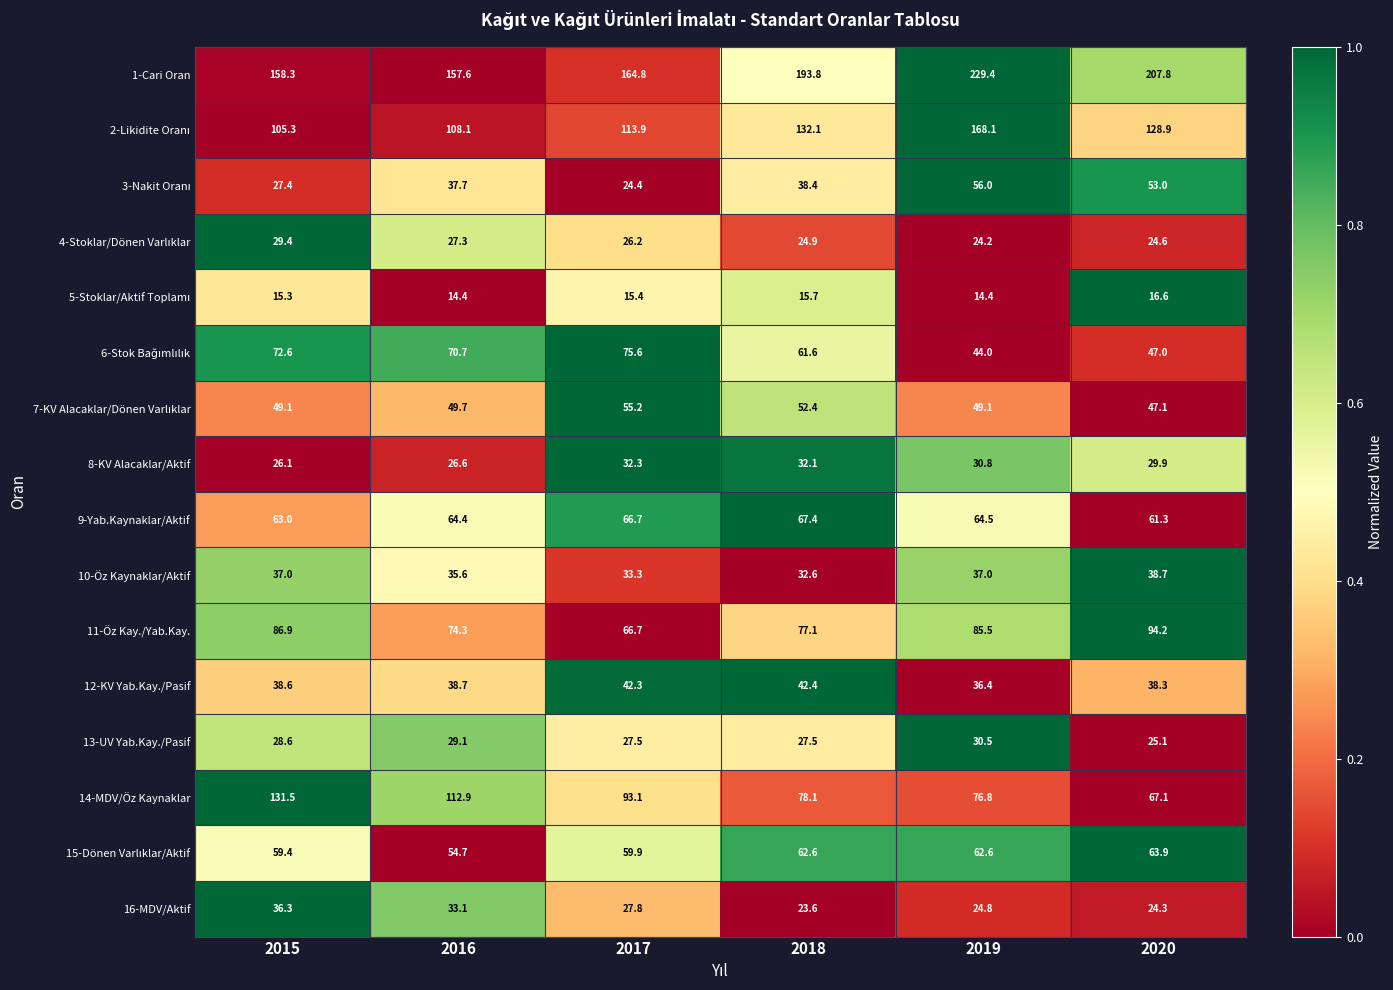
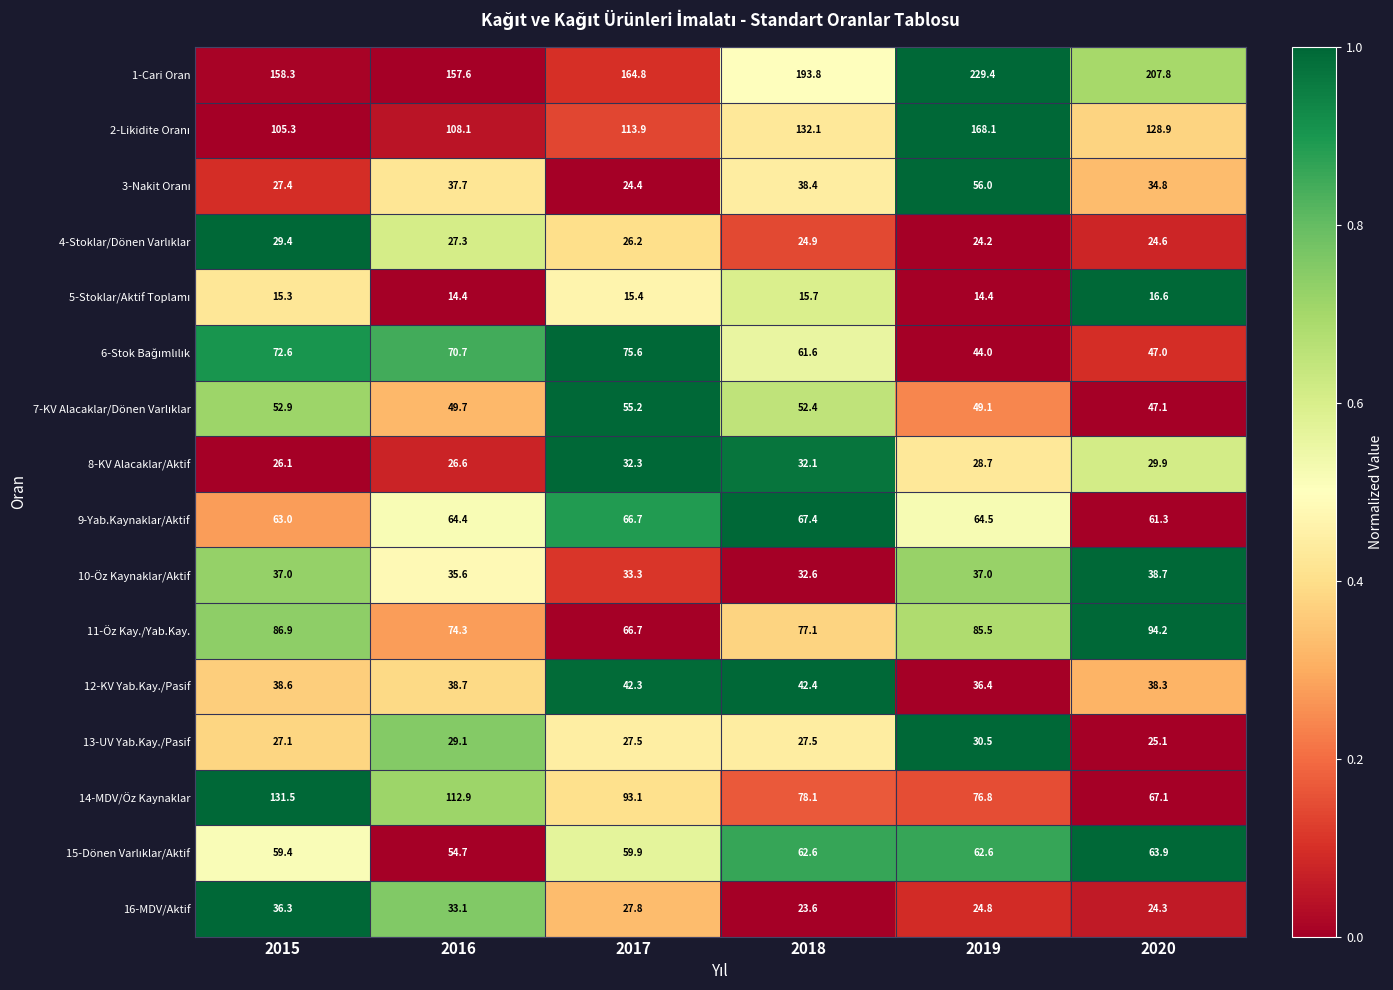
  {
    "1-Cari Oran": {
      "2015": 158.3,
      "2016": 157.6,
      "2017": 164.8,
      "2018": 193.8,
      "2019": 229.4,
      "2020": 207.8
    },
    "2-Likidite Oranı": {
      "2015": 105.3,
      "2016": 108.1,
      "2017": 113.9,
      "2018": 132.1,
      "2019": 168.1,
      "2020": 128.9
    },
    "3-Nakit Oranı": {
      "2015": 27.4,
      "2016": 37.7,
      "2017": 24.4,
      "2018": 38.4,
      "2019": 56.0,
-     "2020": 53.0
+     "2020": 34.8
    },
    "4-Stoklar/Dönen Varlıklar": {
      "2015": 29.4,
      "2016": 27.3,
      "2017": 26.2,
      "2018": 24.9,
      "2019": 24.2,
      "2020": 24.6
    },
    "5-Stoklar/Aktif Toplamı": {
      "2015": 15.3,
      "2016": 14.4,
      "2017": 15.4,
      "2018": 15.7,
      "2019": 14.4,
      "2020": 16.6
    },
    "6-Stok Bağımlılık": {
      "2015": 72.6,
      "2016": 70.7,
      "2017": 75.6,
      "2018": 61.6,
      "2019": 44.0,
      "2020": 47.0
    },
    "7-KV Alacaklar/Dönen Varlıklar": {
-     "2015": 49.1,
+     "2015": 52.9,
      "2016": 49.7,
      "2017": 55.2,
      "2018": 52.4,
      "2019": 49.1,
      "2020": 47.1
    },
    "8-KV Alacaklar/Aktif": {
      "2015": 26.1,
      "2016": 26.6,
      "2017": 32.3,
      "2018": 32.1,
-     "2019": 30.8,
+     "2019": 28.7,
      "2020": 29.9
    },
    "9-Yab.Kaynaklar/Aktif": {
      "2015": 63.0,
      "2016": 64.4,
      "2017": 66.7,
      "2018": 67.4,
      "2019": 64.5,
      "2020": 61.3
    },
    "10-Öz Kaynaklar/Aktif": {
      "2015": 37.0,
      "2016": 35.6,
      "2017": 33.3,
      "2018": 32.6,
      "2019": 37.0,
      "2020": 38.7
    },
    "11-Öz Kay./Yab.Kay.": {
      "2015": 86.9,
      "2016": 74.3,
      "2017": 66.7,
      "2018": 77.1,
      "2019": 85.5,
      "2020": 94.2
    },
    "12-KV Yab.Kay./Pasif": {
      "2015": 38.6,
      "2016": 38.7,
      "2017": 42.3,
      "2018": 42.4,
      "2019": 36.4,
      "2020": 38.3
    },
    "13-UV Yab.Kay./Pasif": {
-     "2015": 28.6,
+     "2015": 27.1,
      "2016": 29.1,
      "2017": 27.5,
      "2018": 27.5,
      "2019": 30.5,
      "2020": 25.1
    },
    "14-MDV/Öz Kaynaklar": {
      "2015": 131.5,
      "2016": 112.9,
      "2017": 93.1,
      "2018": 78.1,
      "2019": 76.8,
      "2020": 67.1
    },
    "15-Dönen Varlıklar/Aktif": {
      "2015": 59.4,
      "2016": 54.7,
      "2017": 59.9,
      "2018": 62.6,
      "2019": 62.6,
      "2020": 63.9
    },
    "16-MDV/Aktif": {
      "2015": 36.3,
      "2016": 33.1,
      "2017": 27.8,
      "2018": 23.6,
      "2019": 24.8,
      "2020": 24.3
    }
  }
